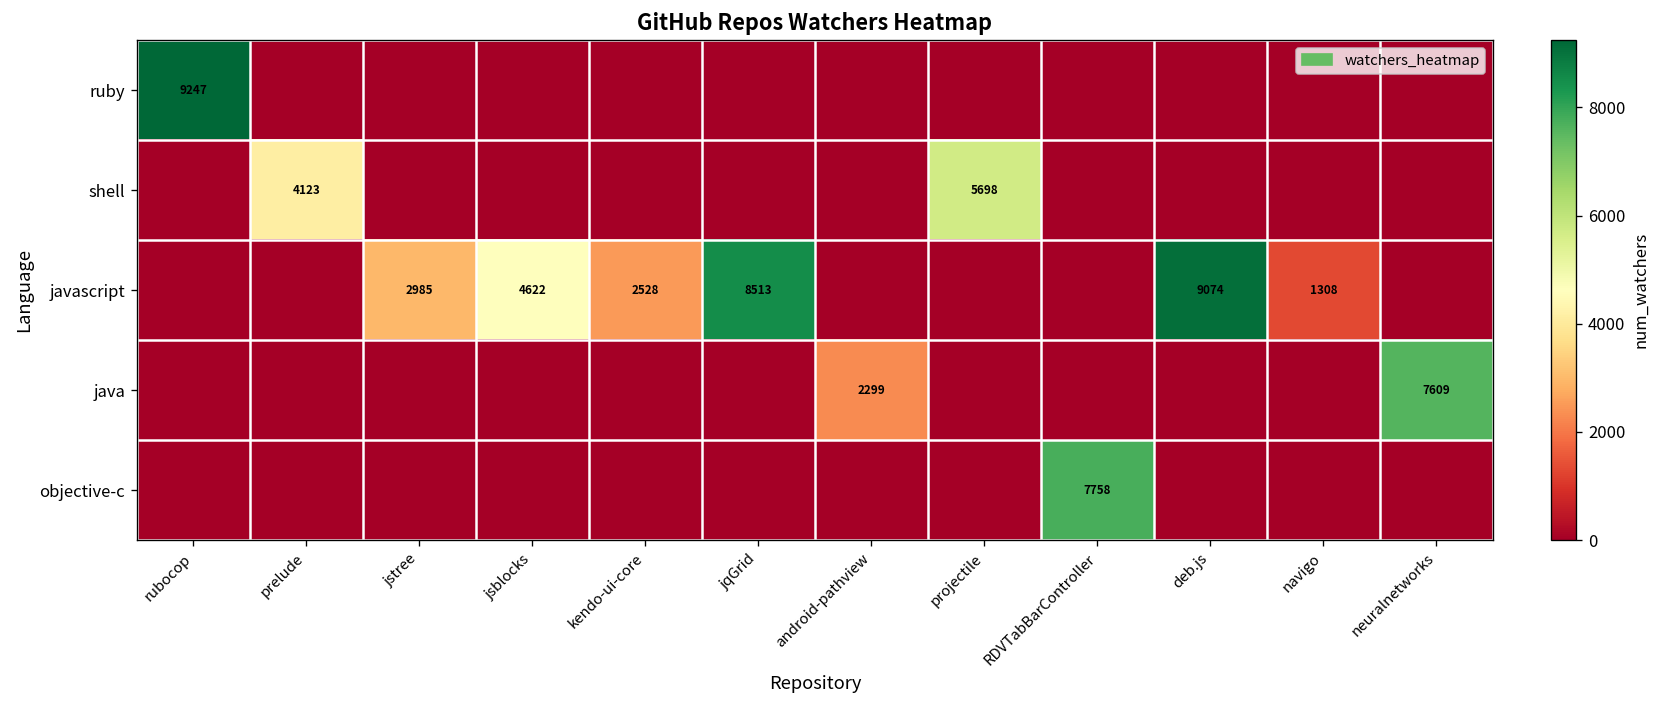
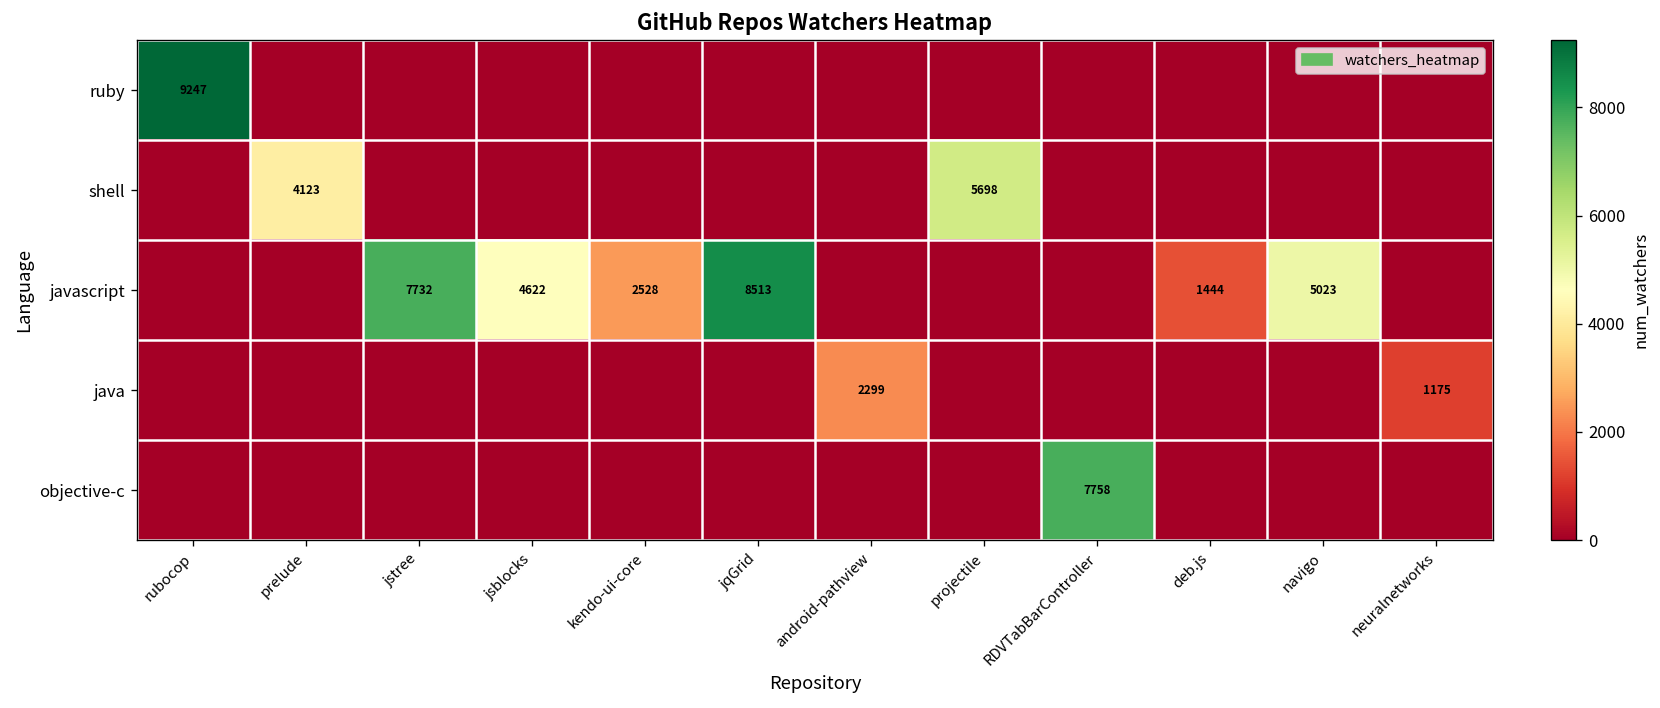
  {
    "ruby": {
      "rubocop": 9247
    },
    "shell": {
      "prelude": 4123,
      "projectile": 5698
    },
    "javascript": {
-     "jstree": 2985,
+     "jstree": 7732,
      "jsblocks": 4622,
      "kendo-ui-core": 2528,
      "jqGrid": 8513,
-     "deb.js": 9074,
-     "navigo": 1308
+     "deb.js": 1444,
+     "navigo": 5023
    },
    "java": {
      "android-pathview": 2299,
-     "neuralnetworks": 7609
+     "neuralnetworks": 1175
    },
    "objective-c": {
      "RDVTabBarController": 7758
    }
  }
